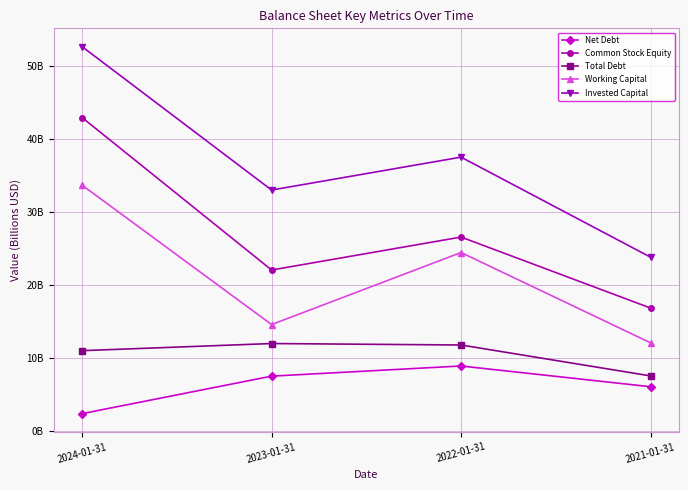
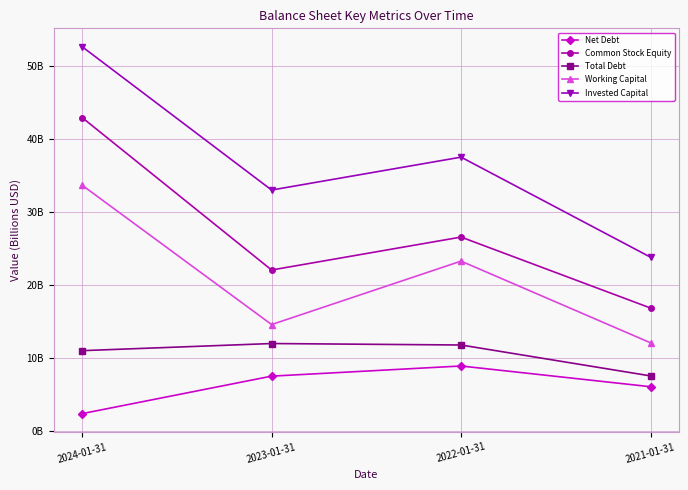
  {
    "Working Capital": {
      "2024-01-31": 34000000000,
      "2023-01-31": 15000000000,
-     "2022-01-31": 24000000000,
+     "2022-01-31": 23000000000,
      "2021-01-31": 12000000000
    }
  }
